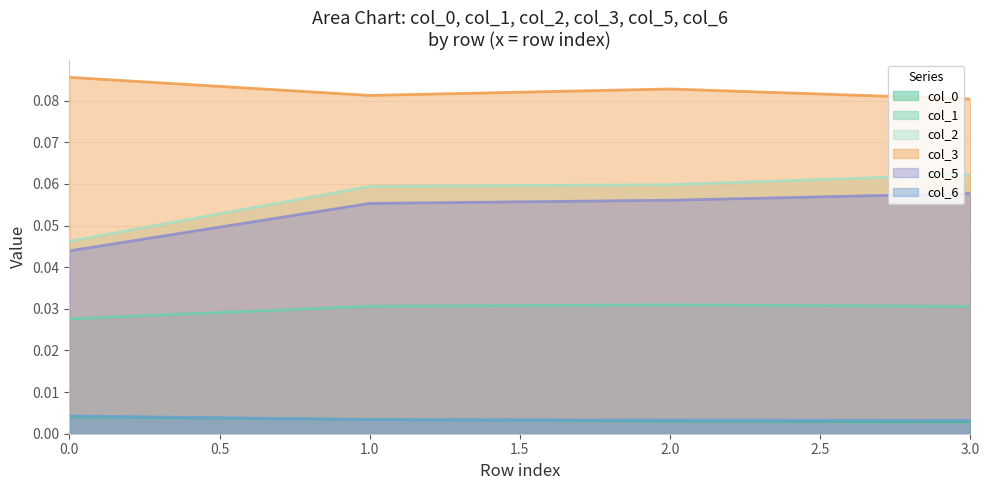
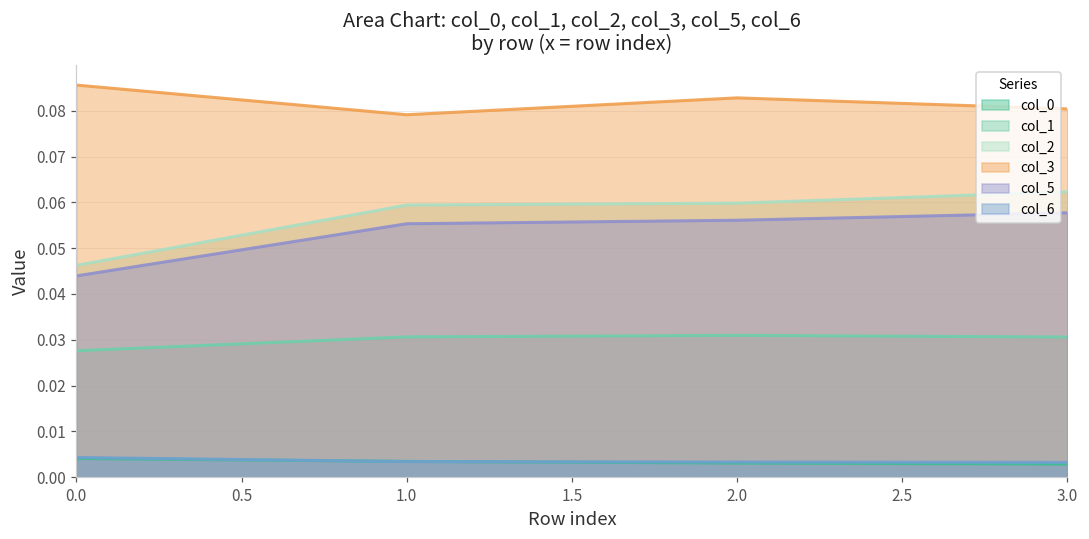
  {
    "col_3": {
      "0.0": 0.086,
-     "1.0": 0.081,
+     "1.0": 0.079,
      "2.0": 0.083,
      "3.0": 0.080
    }
  }
